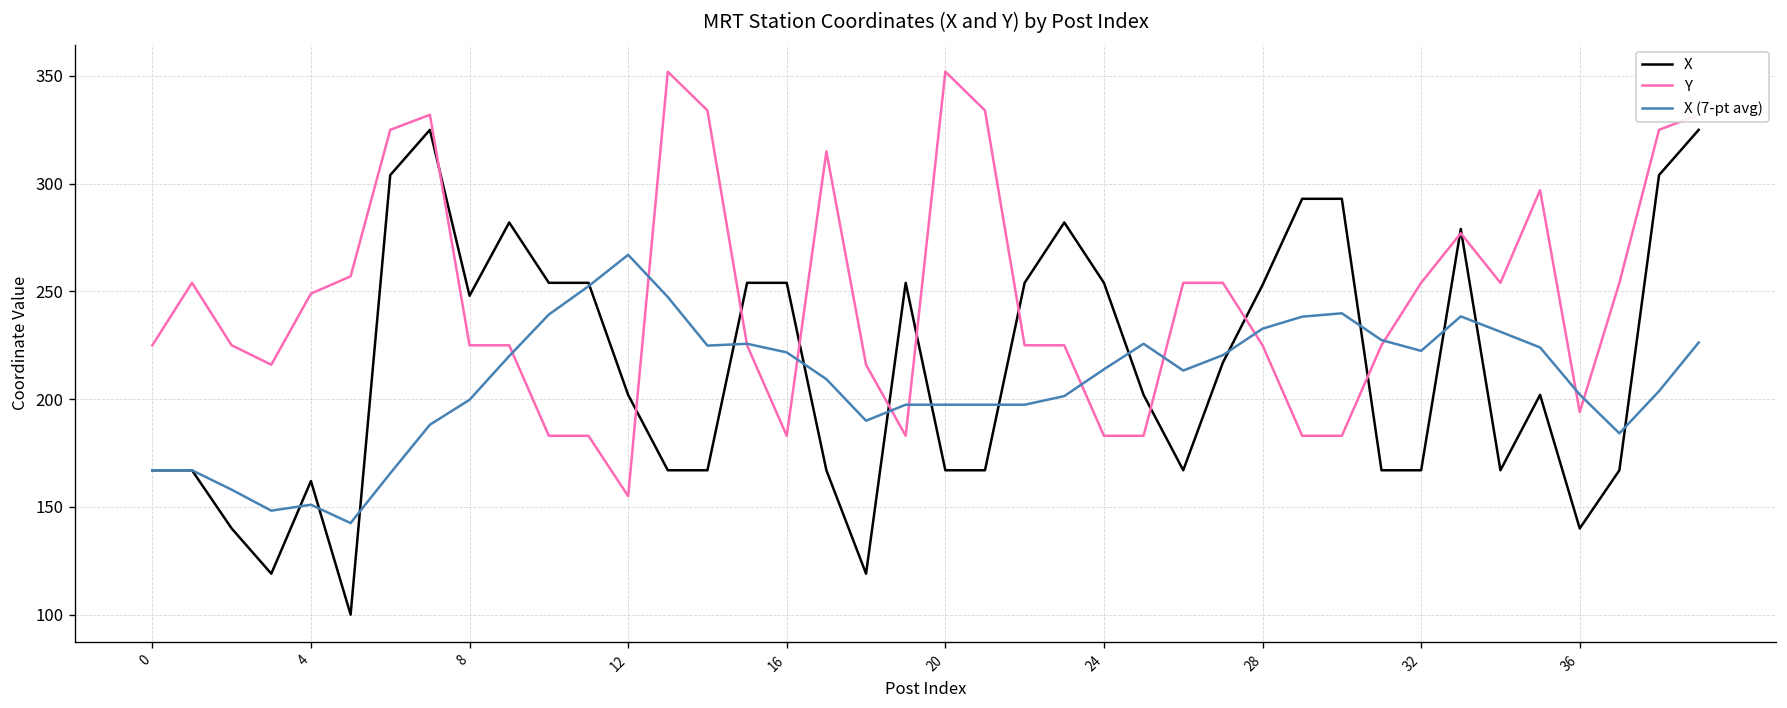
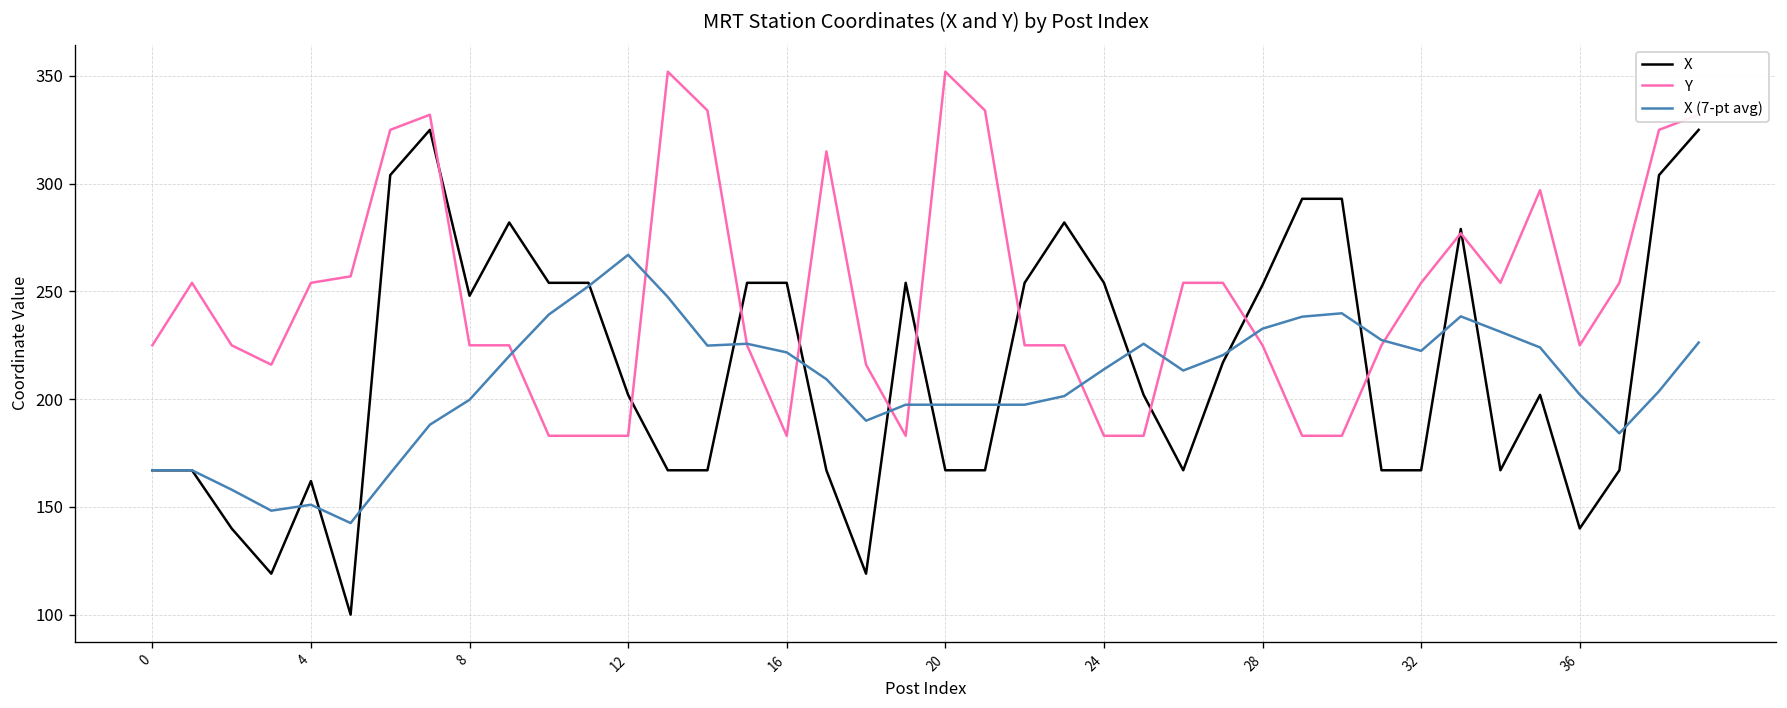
  {
    "X": {
      "4": 162,
      "8": 248,
      "12": 202,
      "16": 254,
      "20": 167,
      "24": 254,
      "28": 253,
      "32": 167,
      "36": 140
    },
    "Y": {
      "0": 225,
-     "4": 249,
+     "4": 254,
      "8": 225,
-     "12": 155,
+     "12": 183,
      "16": 183,
      "20": 352,
      "24": 183,
      "28": 225,
      "32": 254,
-     "36": 194
+     "36": 225
    },
    "X (7-pt avg)": {
      "4": 151,
      "8": 200,
      "12": 267,
      "16": 222,
      "20": 197,
      "24": 214,
      "28": 233,
      "32": 222,
      "36": 202
    }
  }
